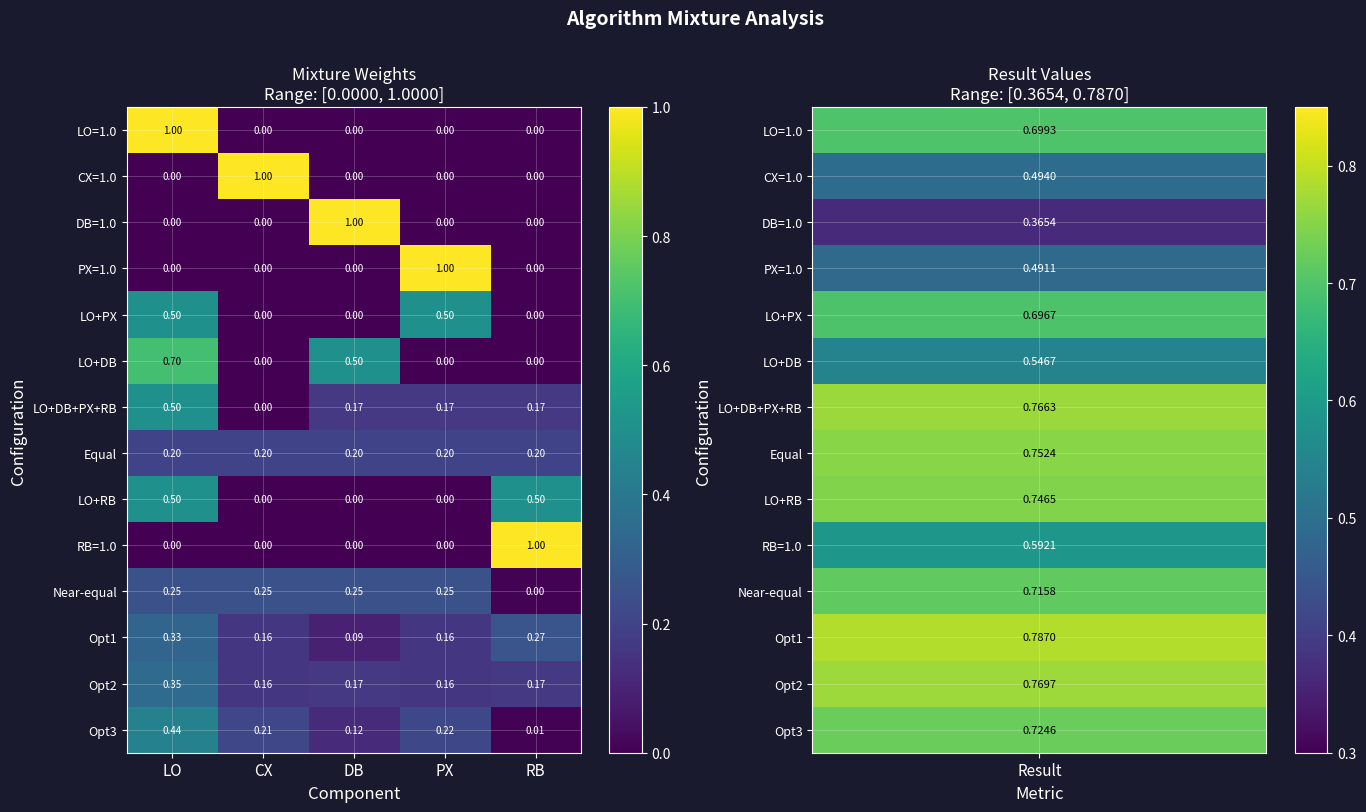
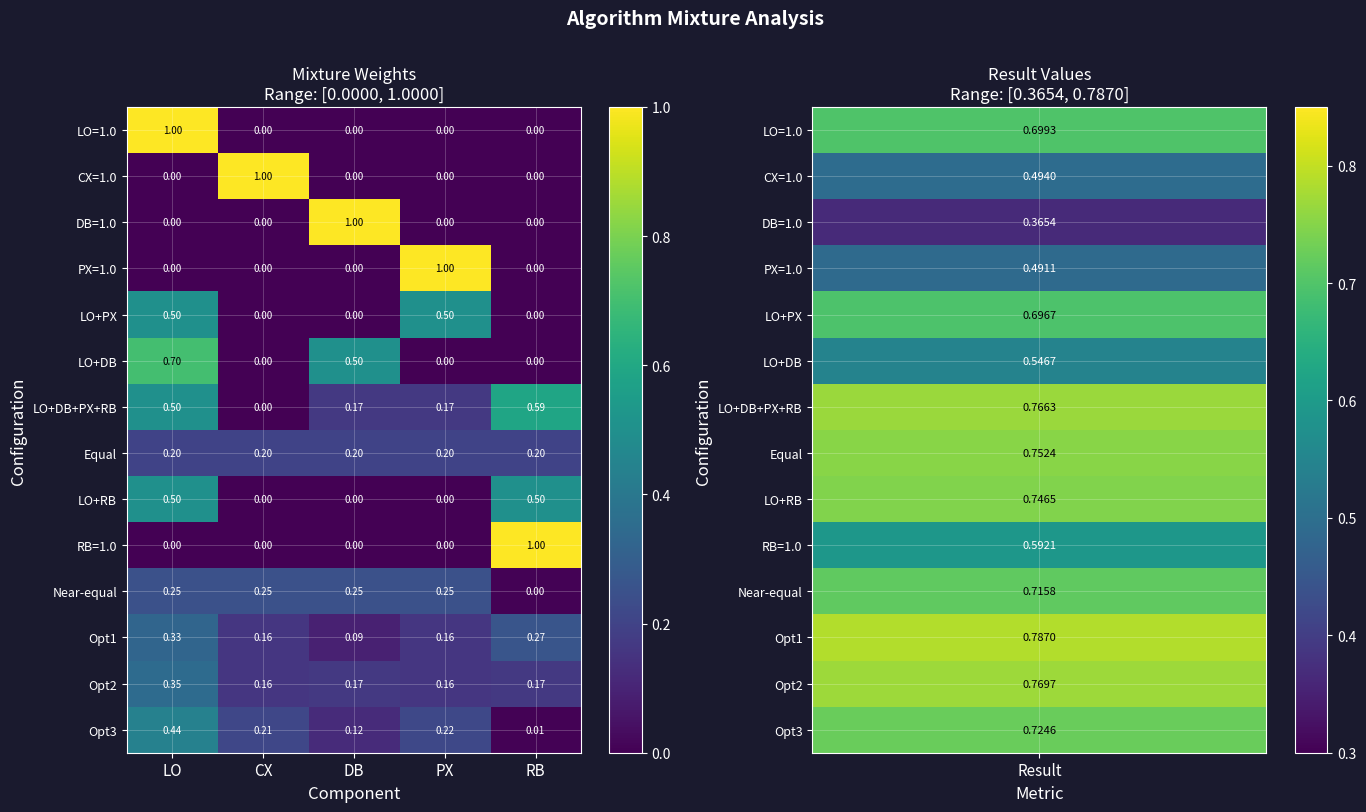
  {
    "Mixture Weights Range: [0.0000, 1.0000]": {
      "LO=1.0": {
        "LO": 1.00,
        "CX": 0.00,
        "DB": 0.00,
        "PX": 0.00,
        "RB": 0.00
      },
      "CX=1.0": {
        "LO": 0.00,
        "CX": 1.00,
        "DB": 0.00,
        "PX": 0.00,
        "RB": 0.00
      },
      "DB=1.0": {
        "LO": 0.00,
        "CX": 0.00,
        "DB": 1.00,
        "PX": 0.00,
        "RB": 0.00
      },
      "PX=1.0": {
        "LO": 0.00,
        "CX": 0.00,
        "DB": 0.00,
        "PX": 1.00,
        "RB": 0.00
      },
      "LO+PX": {
        "LO": 0.50,
        "CX": 0.00,
        "DB": 0.00,
        "PX": 0.50,
        "RB": 0.00
      },
      "LO+DB": {
        "LO": 0.70,
        "CX": 0.00,
        "DB": 0.50,
        "PX": 0.00,
        "RB": 0.00
      },
      "LO+DB+PX+RB": {
        "LO": 0.50,
        "CX": 0.00,
        "DB": 0.17,
        "PX": 0.17,
-       "RB": 0.17
+       "RB": 0.59
      },
      "Equal": {
        "LO": 0.20,
        "CX": 0.20,
        "DB": 0.20,
        "PX": 0.20,
        "RB": 0.20
      },
      "LO+RB": {
        "LO": 0.50,
        "CX": 0.00,
        "DB": 0.00,
        "PX": 0.00,
        "RB": 0.50
      },
      "RB=1.0": {
        "LO": 0.00,
        "CX": 0.00,
        "DB": 0.00,
        "PX": 0.00,
        "RB": 1.00
      },
      "Near-equal": {
        "LO": 0.25,
        "CX": 0.25,
        "DB": 0.25,
        "PX": 0.25,
        "RB": 0.00
      },
      "Opt1": {
        "LO": 0.33,
        "CX": 0.16,
        "DB": 0.09,
        "PX": 0.16,
        "RB": 0.27
      },
      "Opt2": {
        "LO": 0.35,
        "CX": 0.16,
        "DB": 0.17,
        "PX": 0.16,
        "RB": 0.17
      },
      "Opt3": {
        "LO": 0.44,
        "CX": 0.21,
        "DB": 0.12,
        "PX": 0.22,
        "RB": 0.01
      }
    },
    "Result Values Range: [0.3654, 0.7870]": {
      "LO=1.0": {
        "Result": 0.6993
      },
      "CX=1.0": {
        "Result": 0.4940
      },
      "DB=1.0": {
        "Result": 0.3654
      },
      "PX=1.0": {
        "Result": 0.4911
      },
      "LO+PX": {
        "Result": 0.6967
      },
      "LO+DB": {
        "Result": 0.5467
      },
      "LO+DB+PX+RB": {
        "Result": 0.7663
      },
      "Equal": {
        "Result": 0.7524
      },
      "LO+RB": {
        "Result": 0.7465
      },
      "RB=1.0": {
        "Result": 0.5921
      },
      "Near-equal": {
        "Result": 0.7158
      },
      "Opt1": {
        "Result": 0.7870
      },
      "Opt2": {
        "Result": 0.7697
      },
      "Opt3": {
        "Result": 0.7246
      }
    }
  }
